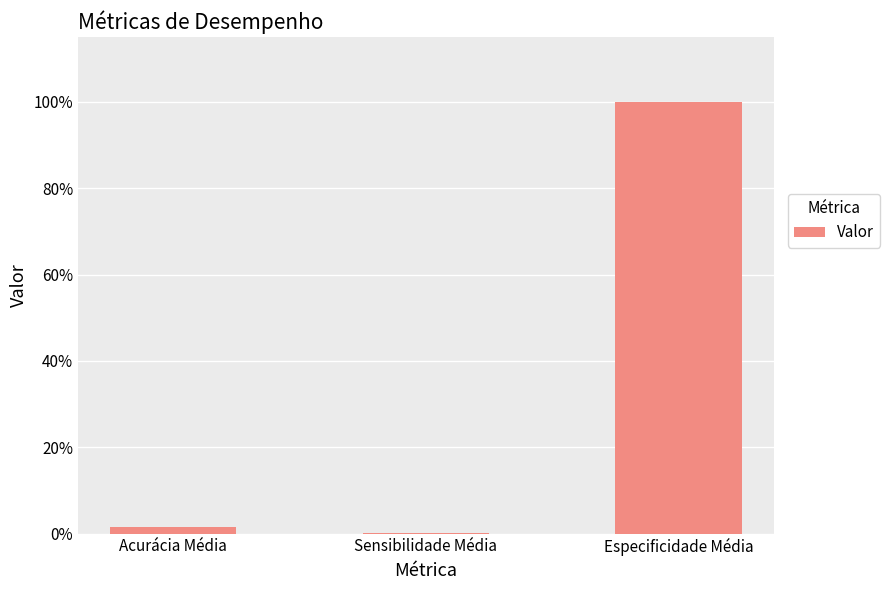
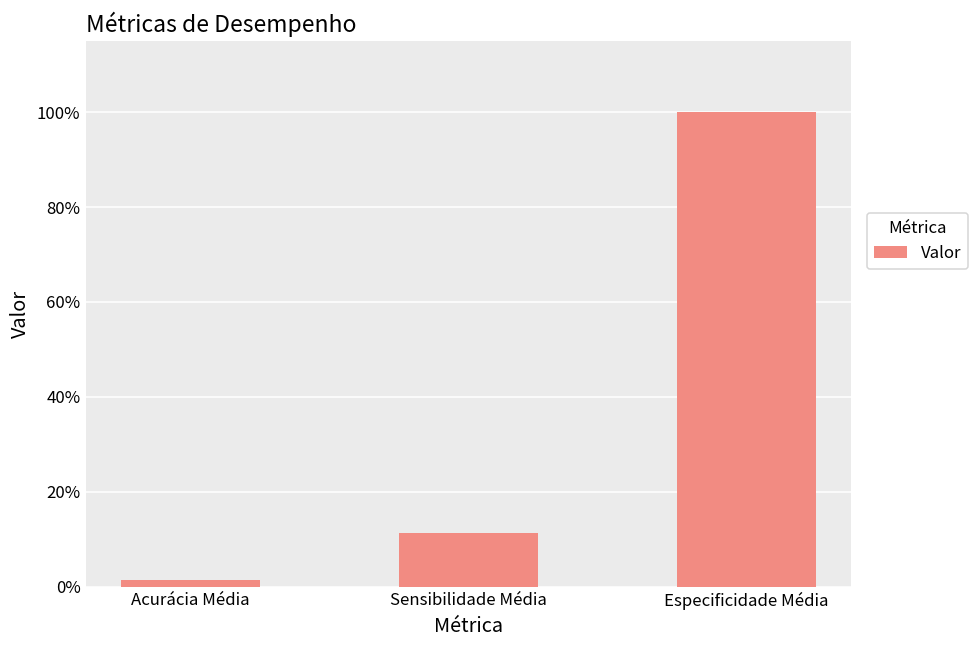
  {
    "Acurácia Média": "1%",
-   "Sensibilidade Média": "0%",
+   "Sensibilidade Média": "11%",
    "Especificidade Média": "100%"
  }
